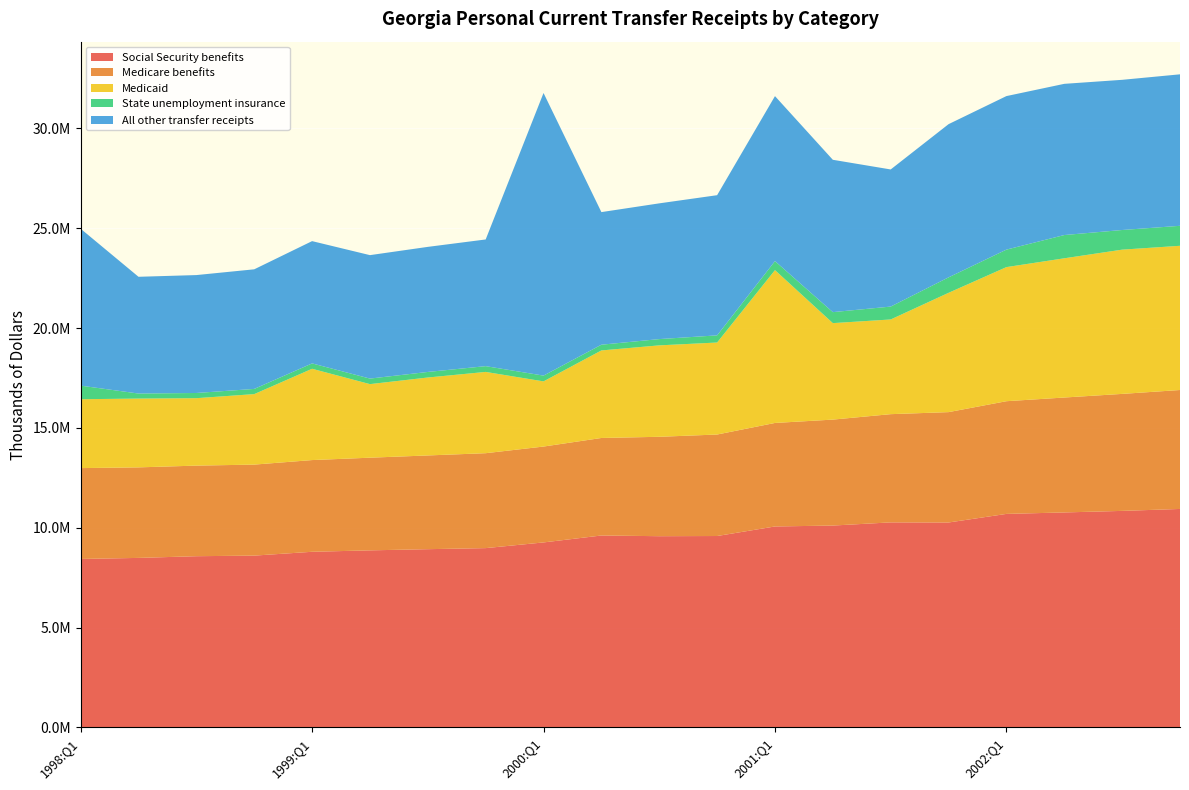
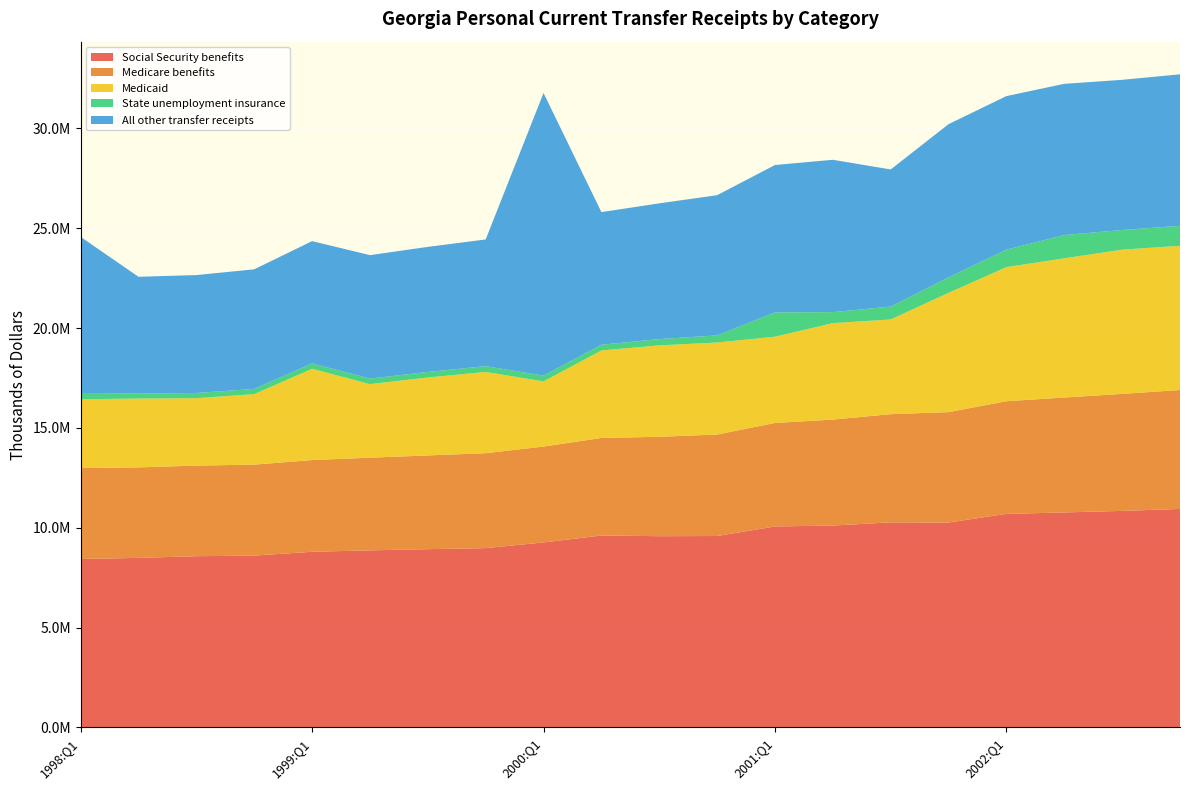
  {
    "Medicaid": {
      "1998:Q1": 3400000,
      "1999:Q1": 4600000,
      "2000:Q1": 3300000,
-     "2001:Q1": 7700000,
+     "2001:Q1": 4300000,
      "2002:Q1": 6700000
    },
    "State unemployment insurance": {
-     "1998:Q1": 700000,
+     "1998:Q1": 300000,
      "1999:Q1": 300000,
      "2000:Q1": 300000,
-     "2001:Q1": 500000,
+     "2001:Q1": 1200000,
      "2002:Q1": 900000
    },
    "All other transfer receipts": {
      "1998:Q1": 7900000,
      "1999:Q1": 6100000,
      "2000:Q1": 14200000,
-     "2001:Q1": 8300000,
+     "2001:Q1": 7400000,
      "2002:Q1": 7700000
    }
  }
